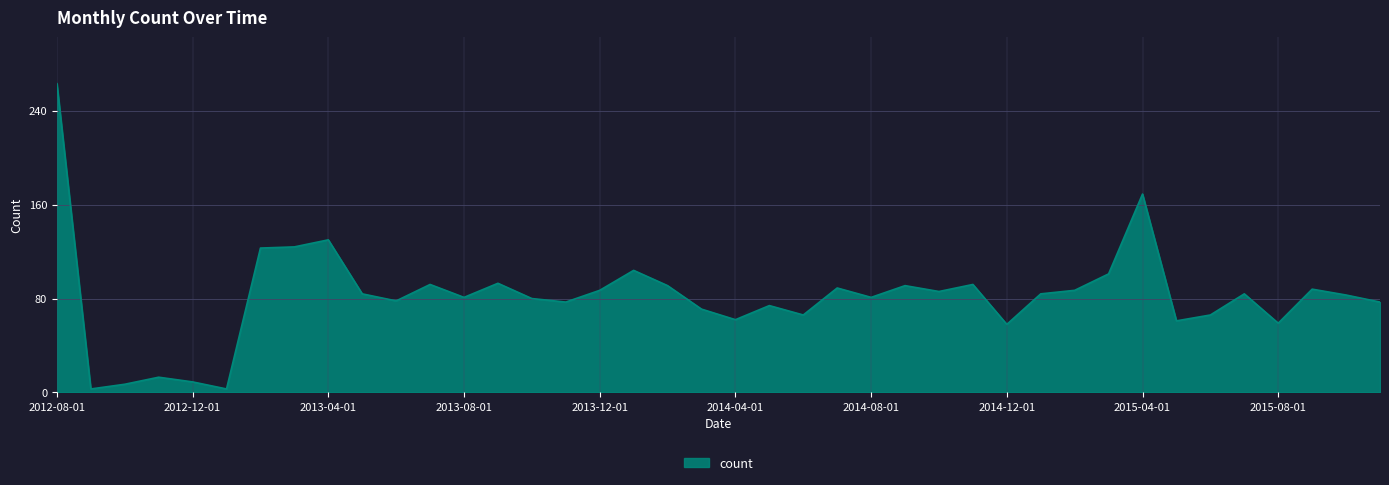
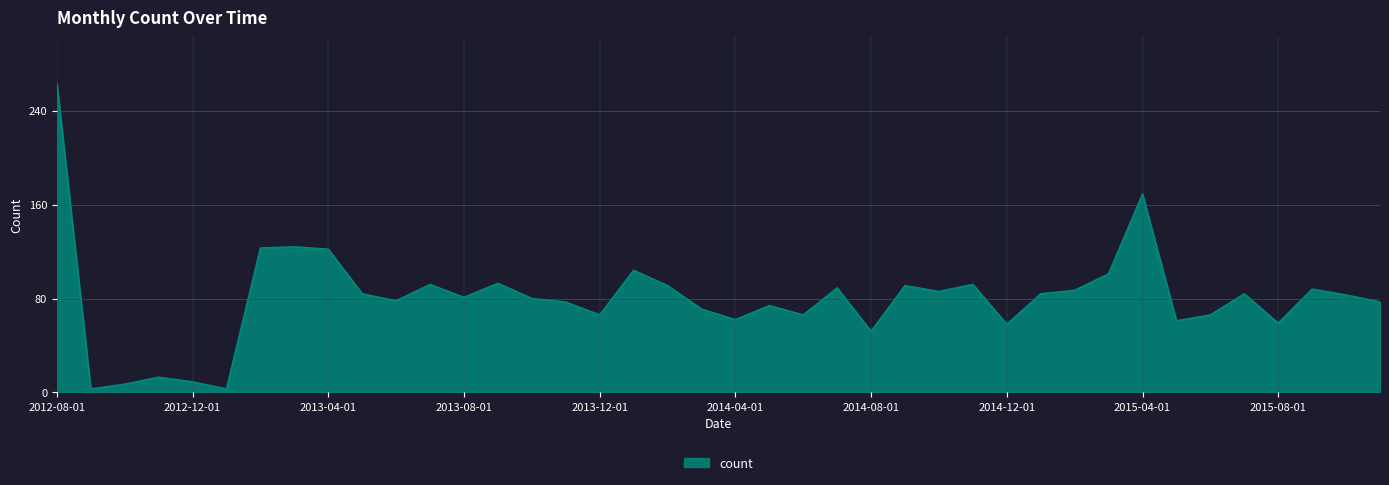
  {
    "2012-08-01": 263,
    "2012-12-01": 9,
-   "2013-04-01": 130,
+   "2013-04-01": 122,
    "2013-08-01": 81,
-   "2013-12-01": 87,
+   "2013-12-01": 66,
    "2014-04-01": 62,
-   "2014-08-01": 81,
+   "2014-08-01": 52,
    "2014-12-01": 58,
    "2015-04-01": 169,
    "2015-08-01": 59
  }
